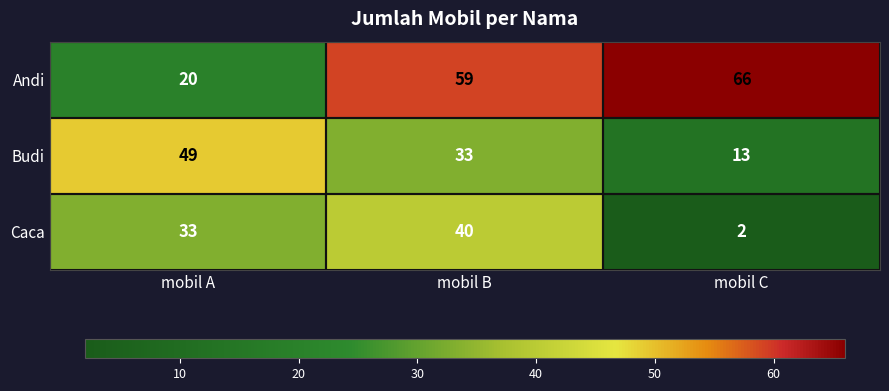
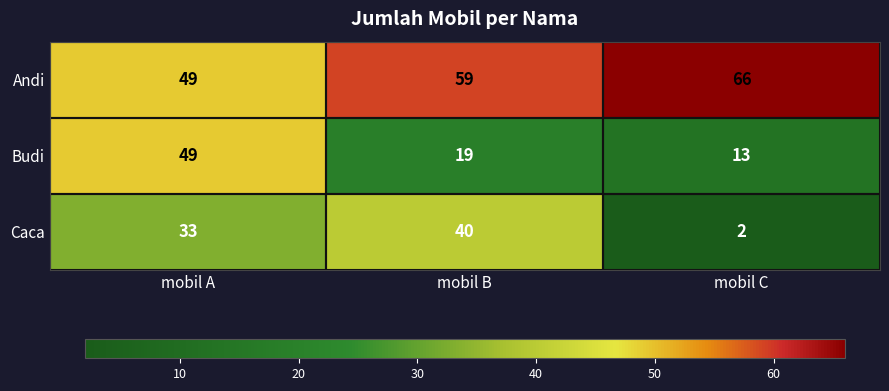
  {
    "Andi": {
-     "mobil A": 20,
+     "mobil A": 49,
      "mobil B": 59,
      "mobil C": 66
    },
    "Budi": {
      "mobil A": 49,
-     "mobil B": 33,
+     "mobil B": 19,
      "mobil C": 13
    },
    "Caca": {
      "mobil A": 33,
      "mobil B": 40,
      "mobil C": 2
    }
  }
